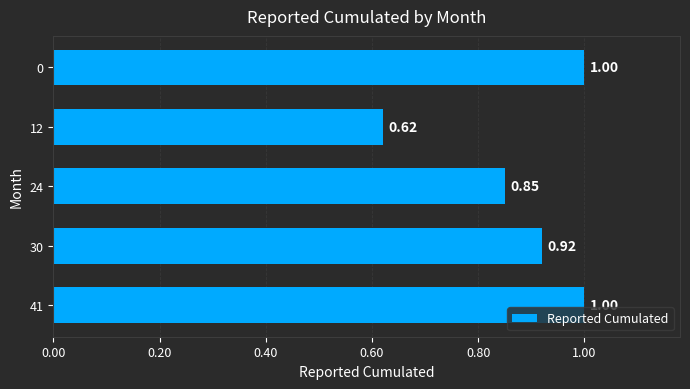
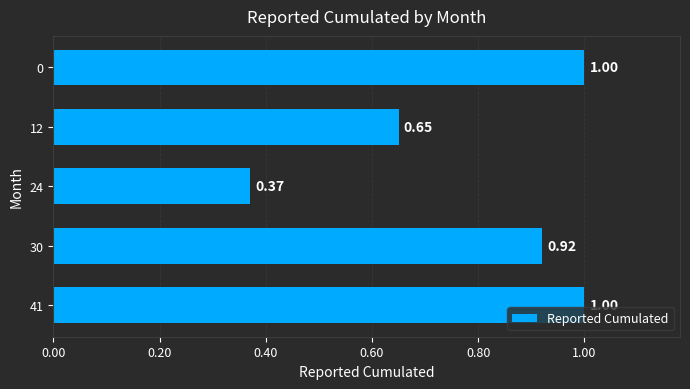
  {
    "0": 1.00,
-   "12": 0.62,
-   "24": 0.85,
+   "12": 0.65,
+   "24": 0.37,
    "30": 0.92
  }
